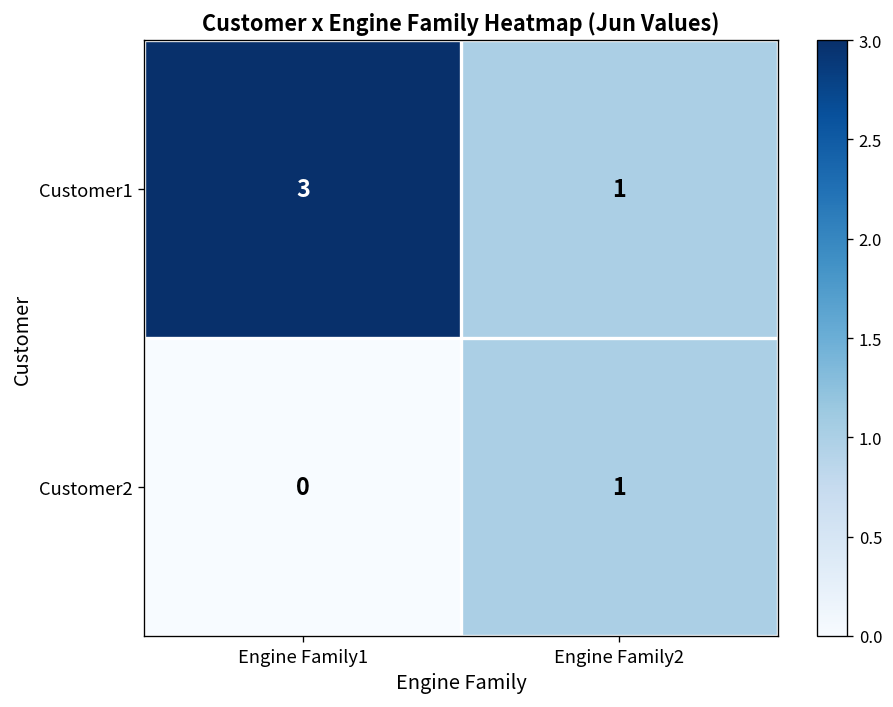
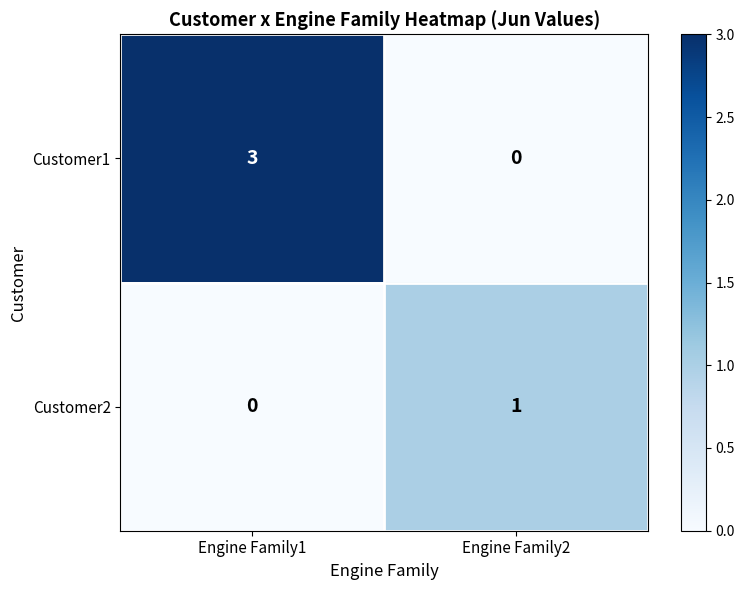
  {
    "Customer1": {
      "Engine Family1": 3,
-     "Engine Family2": 1
+     "Engine Family2": 0
    },
    "Customer2": {
      "Engine Family1": 0,
      "Engine Family2": 1
    }
  }
